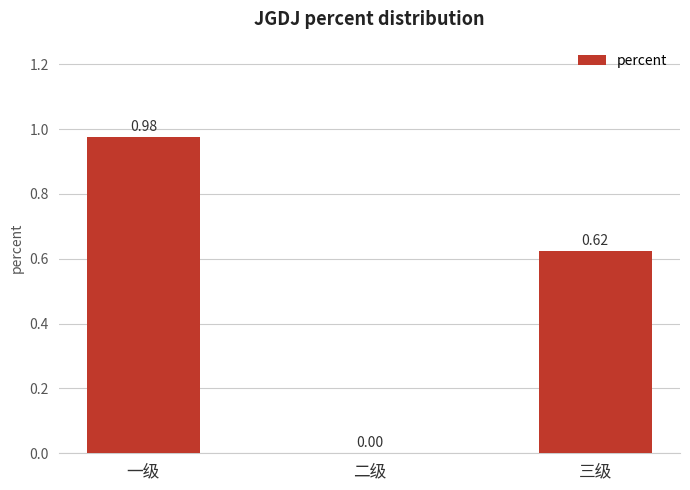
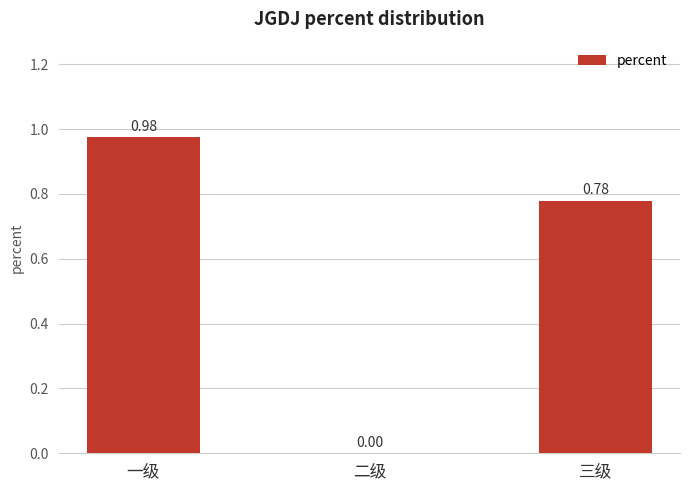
  {
    "一级": 0.98,
    "二级": 0.00,
-   "三级": 0.62
+   "三级": 0.78
  }
